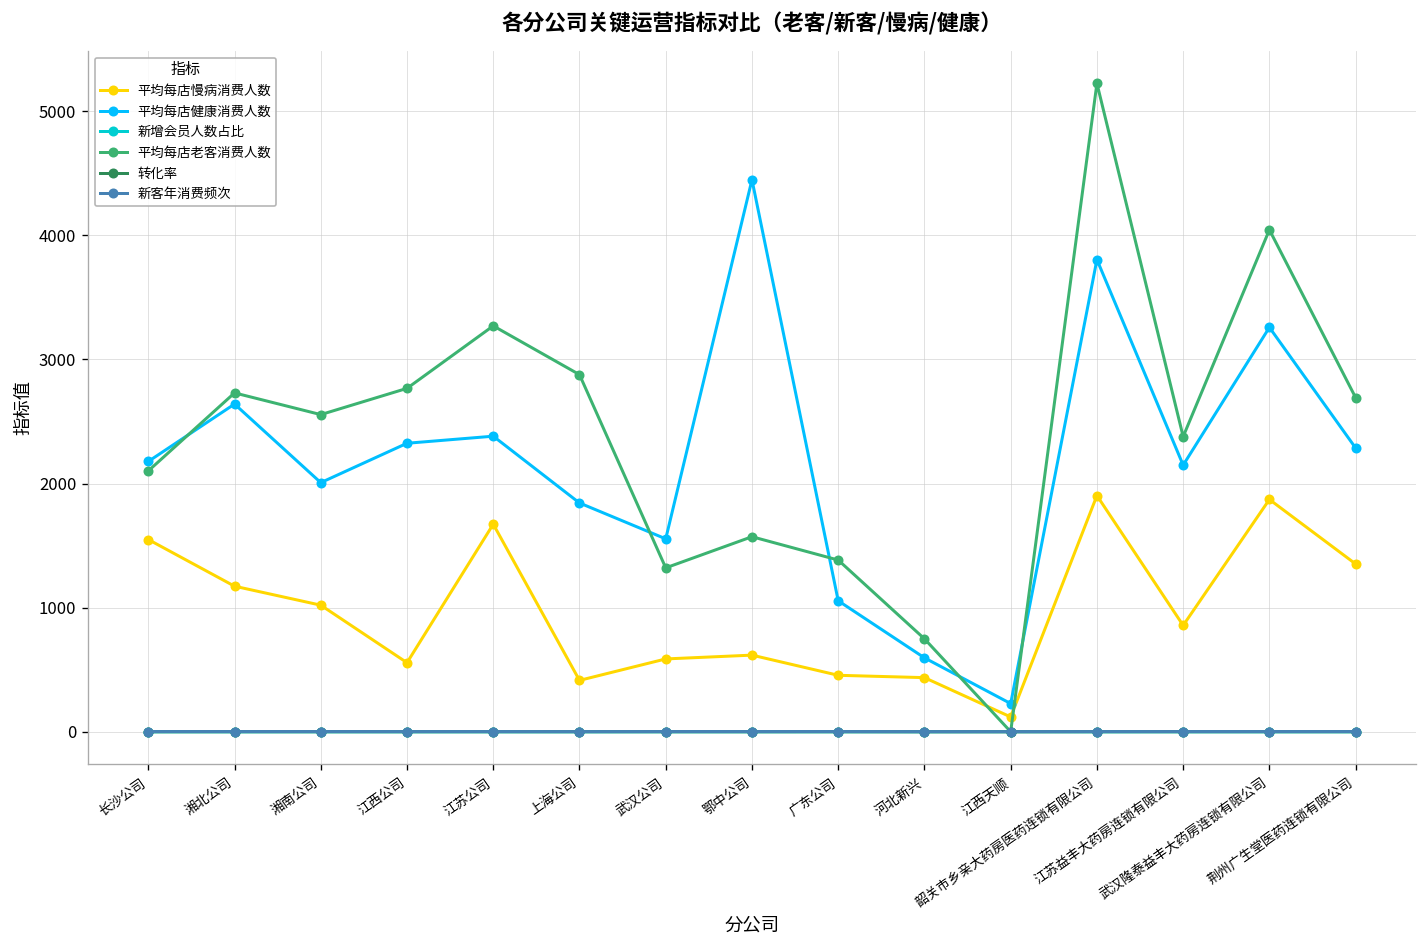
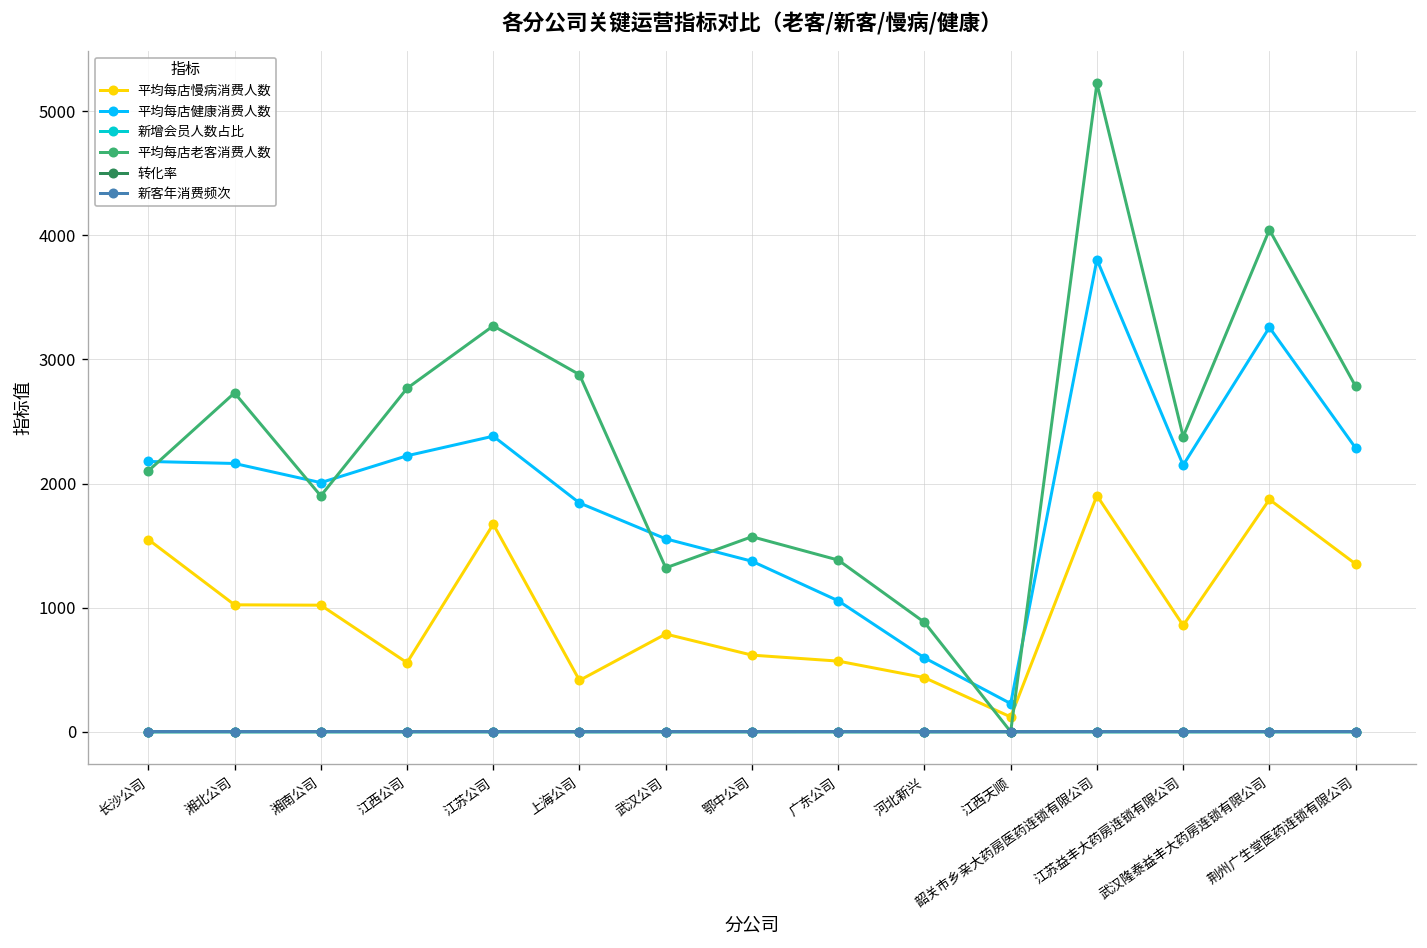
  {
    "平均每店慢病消费人数": {
      "长沙公司": 1550,
-     "湘北公司": 1170,
+     "湘北公司": 1020,
      "湘南公司": 1020,
      "江西公司": 560,
      "江苏公司": 1670,
      "上海公司": 410,
-     "武汉公司": 590,
+     "武汉公司": 790,
      "鄂中公司": 620,
-     "广东公司": 460,
+     "广东公司": 570,
      "河北新兴": 440,
      "江西天顺": 120,
      "韶关市乡亲大药房医药连锁有限公司": 1900,
      "江苏益丰大药房连锁有限公司": 860,
      "武汉隆泰益丰大药房连锁有限公司": 1870,
      "荆州广生堂医药连锁有限公司": 1350
    },
    "平均每店健康消费人数": {
      "长沙公司": 2180,
-     "湘北公司": 2640,
+     "湘北公司": 2160,
      "湘南公司": 2010,
-     "江西公司": 2320,
+     "江西公司": 2220,
      "江苏公司": 2380,
      "上海公司": 1840,
      "武汉公司": 1550,
-     "鄂中公司": 4450,
+     "鄂中公司": 1370,
      "广东公司": 1060,
      "河北新兴": 600,
      "江西天顺": 230,
      "韶关市乡亲大药房医药连锁有限公司": 3800,
      "江苏益丰大药房连锁有限公司": 2150,
      "武汉隆泰益丰大药房连锁有限公司": 3260,
      "荆州广生堂医药连锁有限公司": 2290
    },
    "新客年消费频次": {
      "长沙公司": 0,
      "湘北公司": 0,
      "湘南公司": 0,
      "江西公司": 0,
      "江苏公司": 0,
      "上海公司": 0,
      "武汉公司": 0,
      "鄂中公司": 0,
      "广东公司": 0,
      "河北新兴": 0,
      "韶关市乡亲大药房医药连锁有限公司": 0,
      "江苏益丰大药房连锁有限公司": 0,
      "武汉隆泰益丰大药房连锁有限公司": 0,
      "荆州广生堂医药连锁有限公司": 0
    },
    "平均每店老客消费人数": {
      "长沙公司": 2100,
      "湘北公司": 2730,
-     "湘南公司": 2560,
+     "湘南公司": 1900,
      "江西公司": 2770,
      "江苏公司": 3270,
      "上海公司": 2880,
      "武汉公司": 1320,
      "鄂中公司": 1570,
      "广东公司": 1380,
-     "河北新兴": 750,
+     "河北新兴": 880,
      "韶关市乡亲大药房医药连锁有限公司": 5220,
      "江苏益丰大药房连锁有限公司": 2380,
      "武汉隆泰益丰大药房连锁有限公司": 4040,
-     "荆州广生堂医药连锁有限公司": 2690
+     "荆州广生堂医药连锁有限公司": 2780
    }
  }
